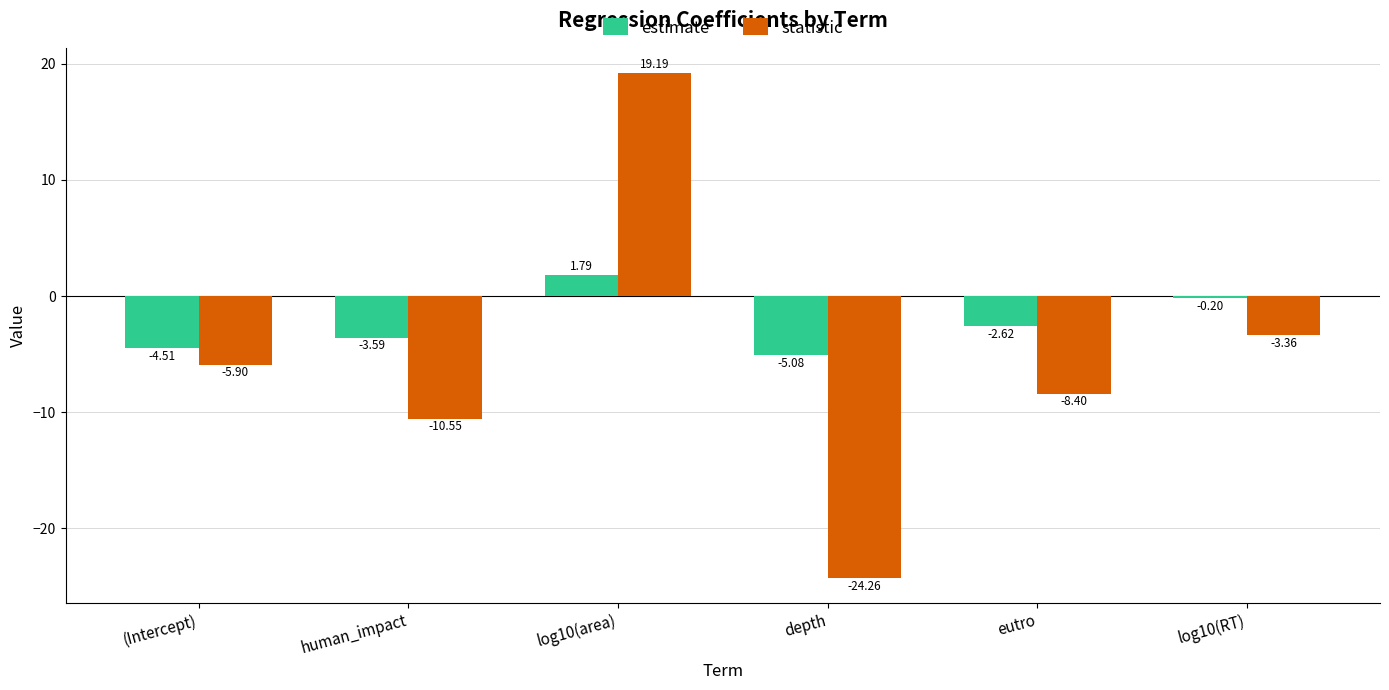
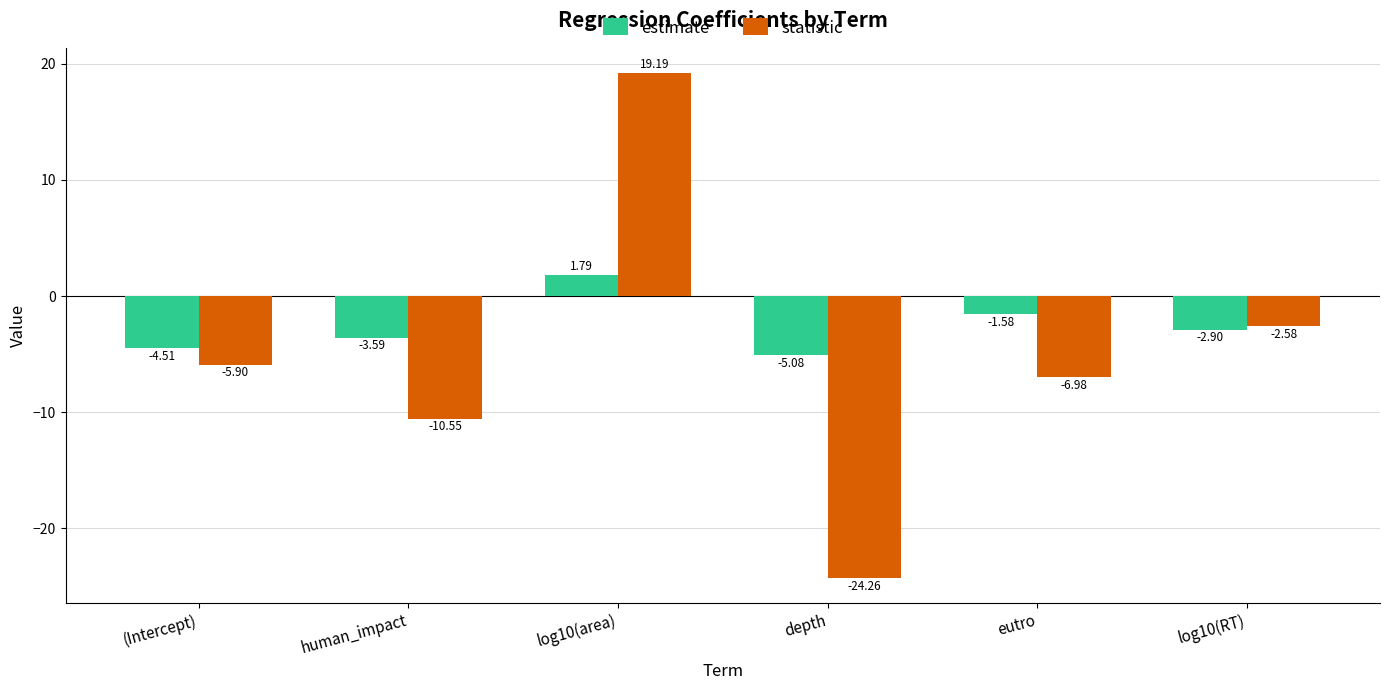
  {
    "estimate": {
      "(Intercept)": -4.51,
      "human_impact": -3.59,
      "log10(area)": 1.79,
      "depth": -5.08,
-     "eutro": -2.62,
-     "log10(RT)": -0.20
+     "eutro": -1.58,
+     "log10(RT)": -2.90
    },
    "statistic": {
      "(Intercept)": -5.90,
      "human_impact": -10.55,
      "log10(area)": 19.19,
      "depth": -24.26,
-     "eutro": -8.40,
-     "log10(RT)": -3.36
+     "eutro": -6.98,
+     "log10(RT)": -2.58
    }
  }
